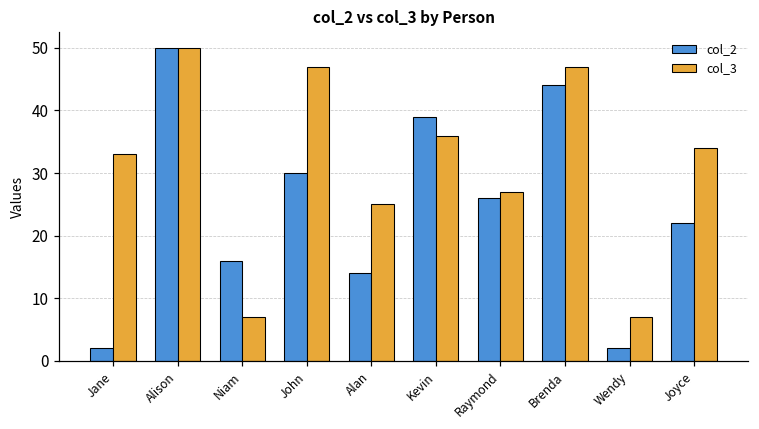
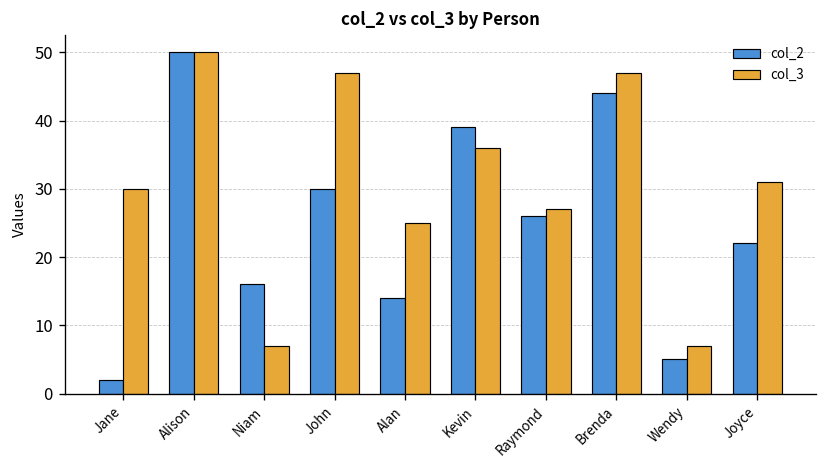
  {
    "col_2": {
      "Jane": 2,
      "Alison": 50,
      "Niam": 16,
      "John": 30,
      "Alan": 14,
      "Kevin": 39,
      "Raymond": 26,
      "Brenda": 44,
-     "Wendy": 2,
+     "Wendy": 5,
      "Joyce": 22
    },
    "col_3": {
-     "Jane": 33,
+     "Jane": 30,
      "Alison": 50,
      "Niam": 7,
      "John": 47,
      "Alan": 25,
      "Kevin": 36,
      "Raymond": 27,
      "Brenda": 47,
      "Wendy": 7,
-     "Joyce": 34
+     "Joyce": 31
    }
  }
